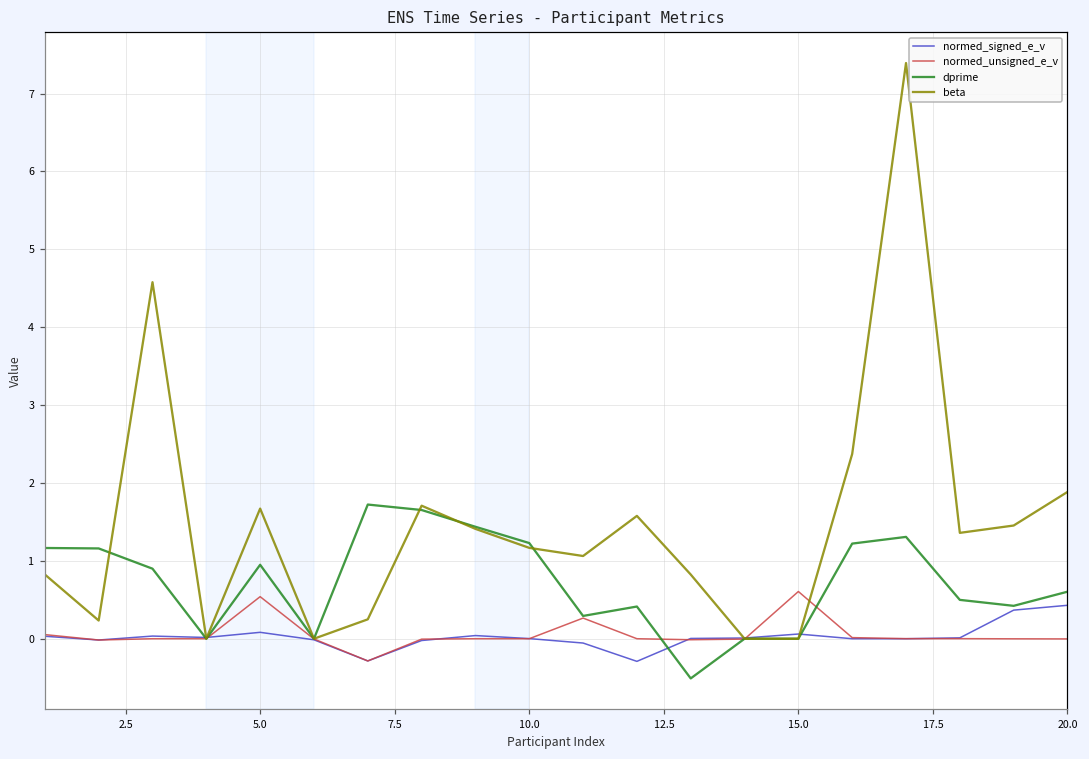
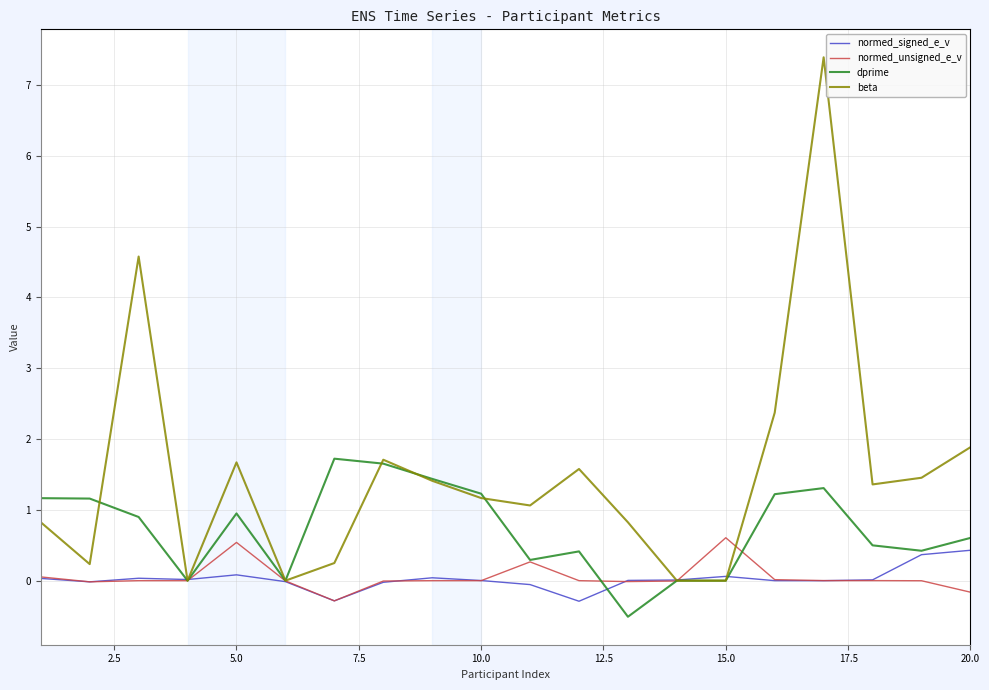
  {
    "normed_signed_e_v": {
      "5.0": 0.1,
      "15.0": 0.1,
      "20.0": 0.4
    },
    "normed_unsigned_e_v": {
      "5.0": 0.5,
      "15.0": 0.6,
-     "20.0": 0.0
+     "20.0": -0.2
    },
    "dprime": {
      "5.0": 0.9,
      "10.0": 1.2,
      "20.0": 0.6
    },
    "beta": {
      "5.0": 1.7,
      "10.0": 1.2,
      "20.0": 1.9
    }
  }
